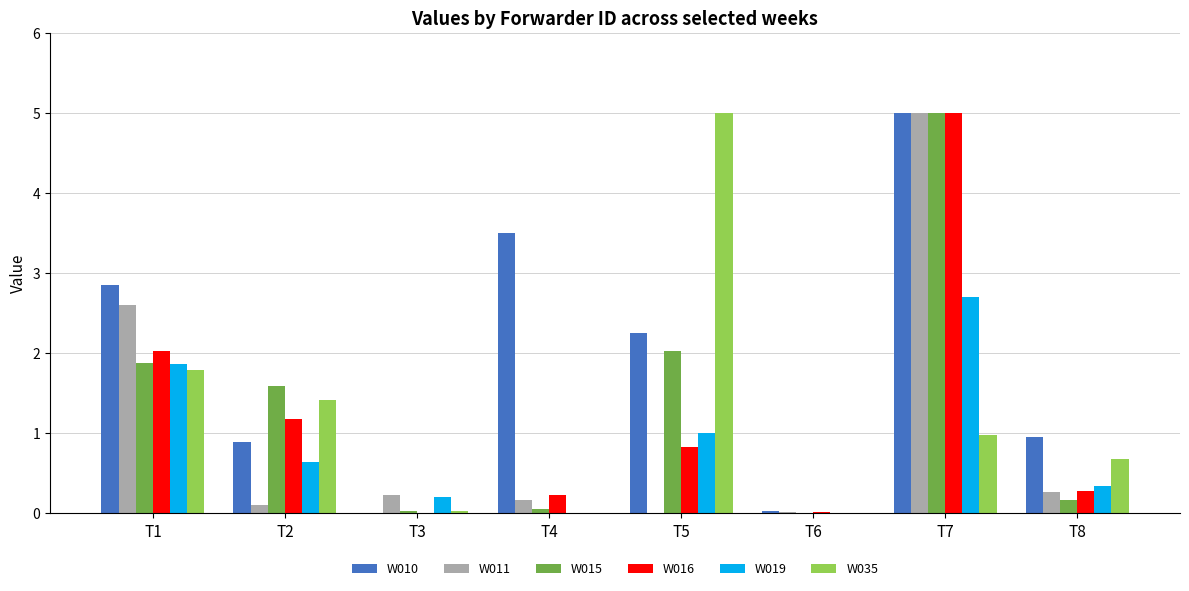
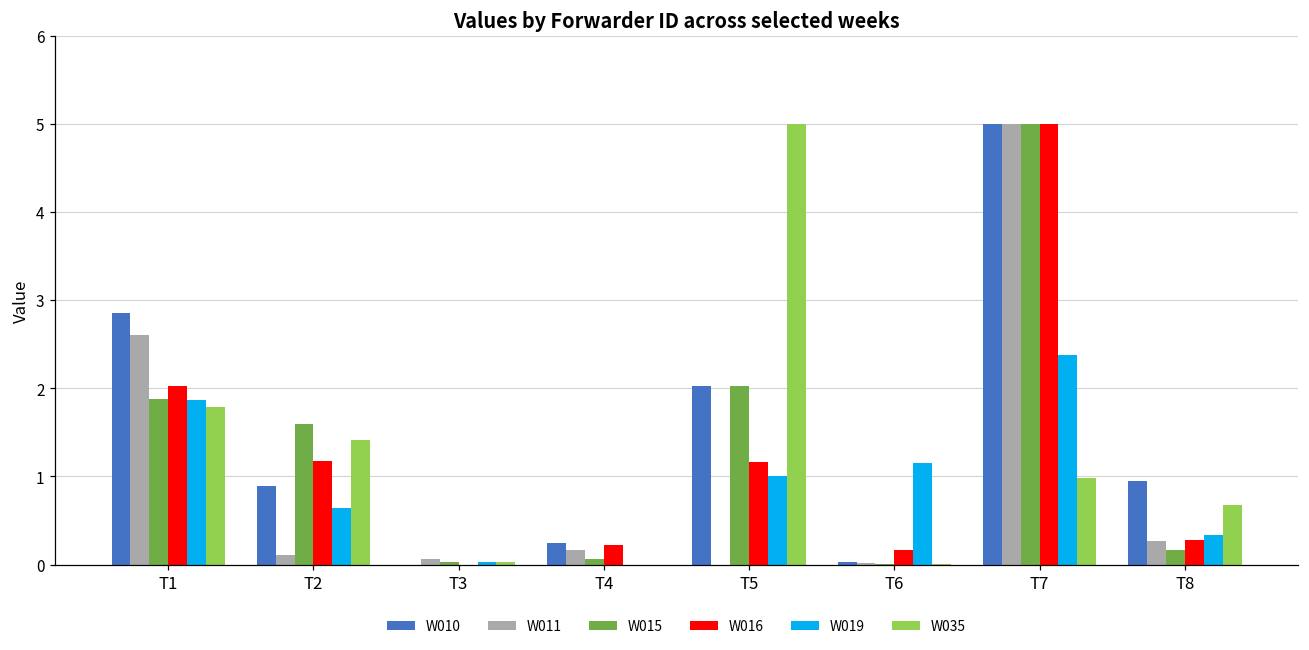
  {
    "W010": {
      "T1": 2.9,
      "T2": 0.9,
      "T3": 0.0,
-     "T4": 3.5,
-     "T5": 2.3,
+     "T4": 0.2,
+     "T5": 2.0,
      "T7": 5.0,
      "T8": 0.9
    },
    "W011": {
      "T1": 2.6,
      "T2": 0.1,
-     "T3": 0.2,
+     "T3": 0.1,
      "T4": 0.2,
      "T5": 0.0,
      "T7": 5.0,
      "T8": 0.3
    },
    "W016": {
      "T1": 2.0,
      "T2": 1.2,
      "T3": 0.0,
      "T4": 0.2,
-     "T5": 0.8,
-     "T6": 0.0,
+     "T5": 1.2,
+     "T6": 0.2,
      "T7": 5.0,
      "T8": 0.3
    },
    "W019": {
      "T1": 1.9,
      "T2": 0.6,
-     "T3": 0.2,
+     "T3": 0.0,
      "T4": 0.0,
      "T5": 1.0,
-     "T6": 0.0,
-     "T7": 2.7,
+     "T6": 1.2,
+     "T7": 2.4,
      "T8": 0.3
    }
  }
